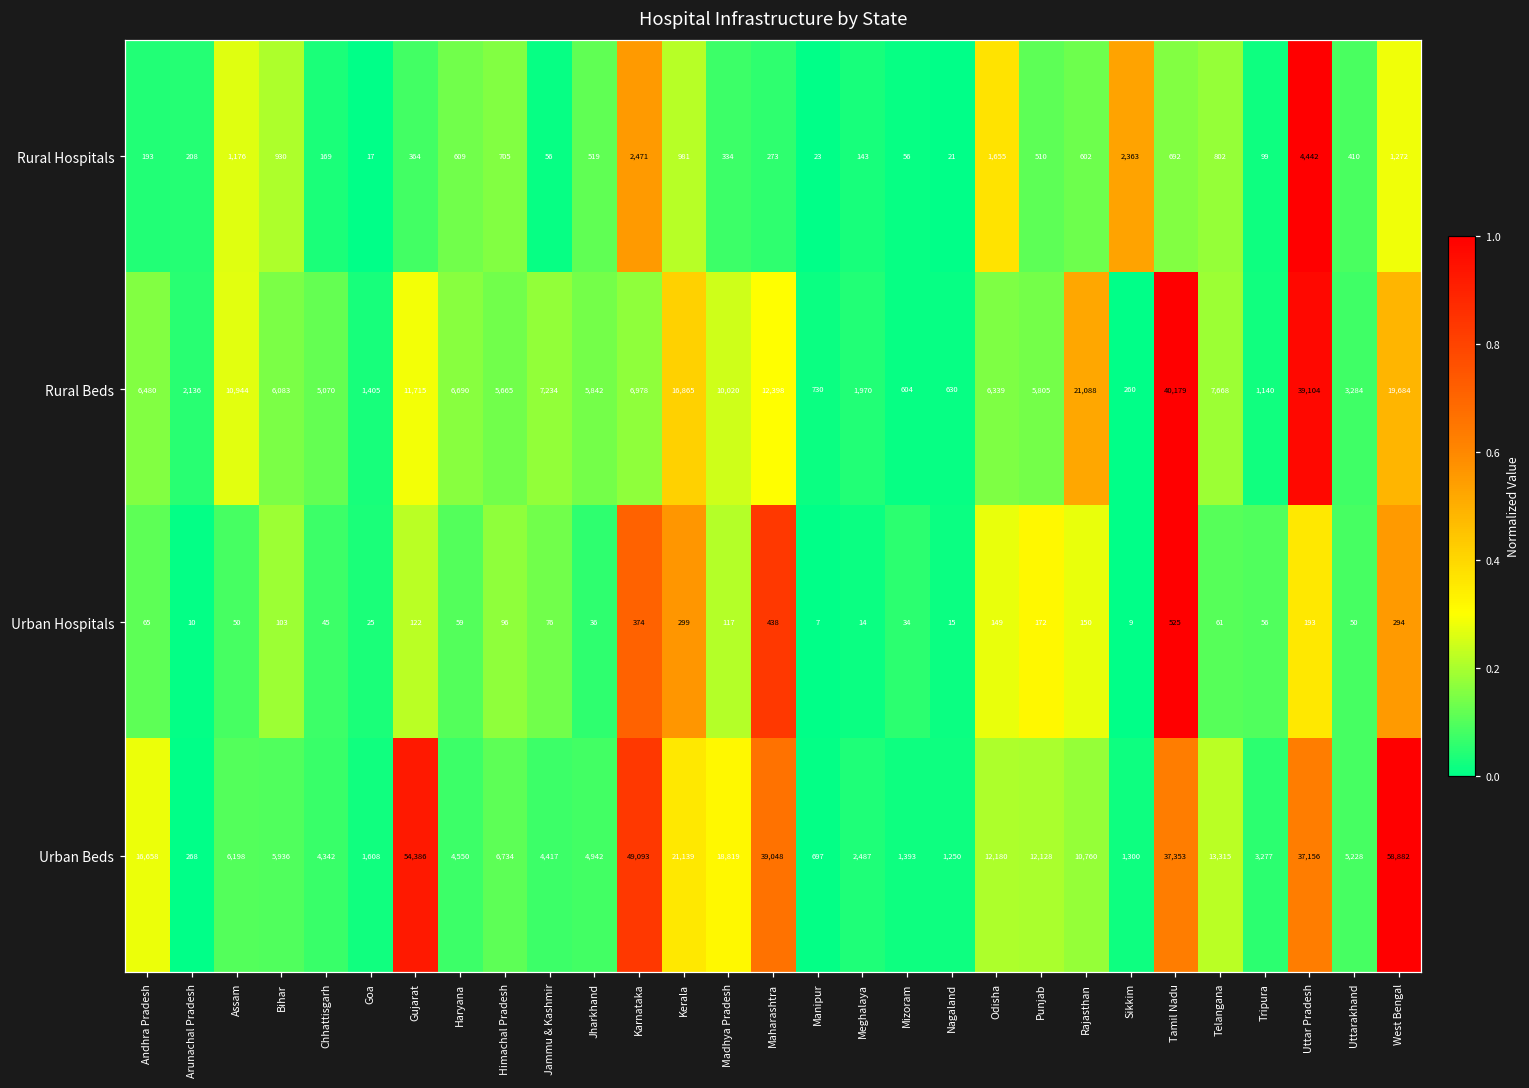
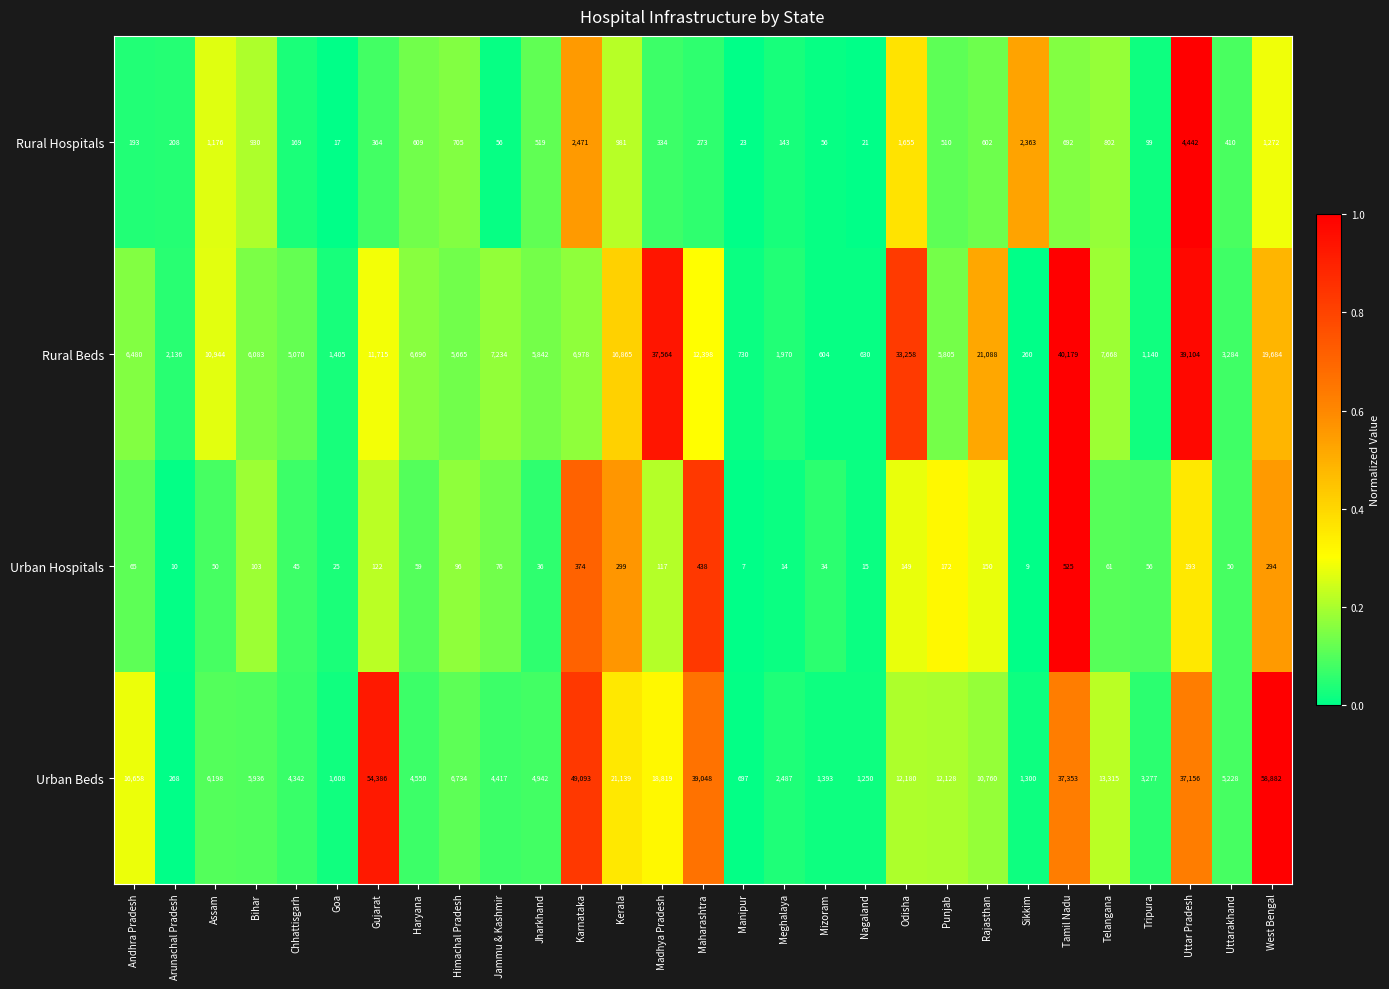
  {
    "Rural Hospitals": {
      "Andhra Pradesh": "193",
      "Arunachal Pradesh": "208",
      "Assam": "1,176",
      "Bihar": "930",
      "Chhattisgarh": "169",
      "Goa": "17",
      "Gujarat": "364",
      "Haryana": "609",
      "Himachal Pradesh": "705",
      "Jammu & Kashmir": "56",
      "Jharkhand": "519",
      "Karnataka": "2,471",
      "Kerala": "981",
      "Madhya Pradesh": "334",
      "Maharashtra": "273",
      "Manipur": "23",
      "Meghalaya": "143",
      "Mizoram": "56",
      "Nagaland": "21",
      "Odisha": "1,655",
      "Punjab": "510",
      "Rajasthan": "602",
      "Sikkim": "2,363",
      "Tamil Nadu": "692",
      "Telangana": "802",
      "Tripura": "99",
      "Uttar Pradesh": "4,442",
      "Uttarakhand": "410",
      "West Bengal": "1,272"
    },
    "Rural Beds": {
      "Andhra Pradesh": "6,480",
      "Arunachal Pradesh": "2,136",
      "Assam": "10,944",
      "Bihar": "6,083",
      "Chhattisgarh": "5,070",
      "Goa": "1,405",
      "Gujarat": "11,715",
      "Haryana": "6,690",
      "Himachal Pradesh": "5,665",
      "Jammu & Kashmir": "7,234",
      "Jharkhand": "5,842",
      "Karnataka": "6,978",
      "Kerala": "16,865",
-     "Madhya Pradesh": "10,020",
+     "Madhya Pradesh": "37,564",
      "Maharashtra": "12,398",
      "Manipur": "730",
      "Meghalaya": "1,970",
      "Mizoram": "604",
      "Nagaland": "630",
-     "Odisha": "6,339",
+     "Odisha": "33,258",
      "Punjab": "5,805",
      "Rajasthan": "21,088",
      "Sikkim": "260",
      "Tamil Nadu": "40,179",
      "Telangana": "7,668",
      "Tripura": "1,140",
      "Uttar Pradesh": "39,104",
      "Uttarakhand": "3,284",
      "West Bengal": "19,684"
    },
    "Urban Hospitals": {
      "Andhra Pradesh": "65",
      "Arunachal Pradesh": "10",
      "Assam": "50",
      "Bihar": "103",
      "Chhattisgarh": "45",
      "Goa": "25",
      "Gujarat": "122",
      "Haryana": "59",
      "Himachal Pradesh": "96",
      "Jammu & Kashmir": "76",
      "Jharkhand": "36",
      "Karnataka": "374",
      "Kerala": "299",
      "Madhya Pradesh": "117",
      "Maharashtra": "438",
      "Manipur": "7",
      "Meghalaya": "14",
      "Mizoram": "34",
      "Nagaland": "15",
      "Odisha": "149",
      "Punjab": "172",
      "Rajasthan": "150",
      "Sikkim": "9",
      "Tamil Nadu": "525",
      "Telangana": "61",
      "Tripura": "56",
      "Uttar Pradesh": "193",
      "Uttarakhand": "50",
      "West Bengal": "294"
    },
    "Urban Beds": {
      "Andhra Pradesh": "16,658",
      "Arunachal Pradesh": "268",
      "Assam": "6,198",
      "Bihar": "5,936",
      "Chhattisgarh": "4,342",
      "Goa": "1,608",
      "Gujarat": "54,386",
      "Haryana": "4,550",
      "Himachal Pradesh": "6,734",
      "Jammu & Kashmir": "4,417",
      "Jharkhand": "4,942",
      "Karnataka": "49,093",
      "Kerala": "21,139",
      "Madhya Pradesh": "18,819",
      "Maharashtra": "39,048",
      "Manipur": "697",
      "Meghalaya": "2,487",
      "Mizoram": "1,393",
      "Nagaland": "1,250",
      "Odisha": "12,180",
      "Punjab": "12,128",
      "Rajasthan": "10,760",
      "Sikkim": "1,300",
      "Tamil Nadu": "37,353",
      "Telangana": "13,315",
      "Tripura": "3,277",
      "Uttar Pradesh": "37,156",
      "Uttarakhand": "5,228",
      "West Bengal": "58,882"
    }
  }
